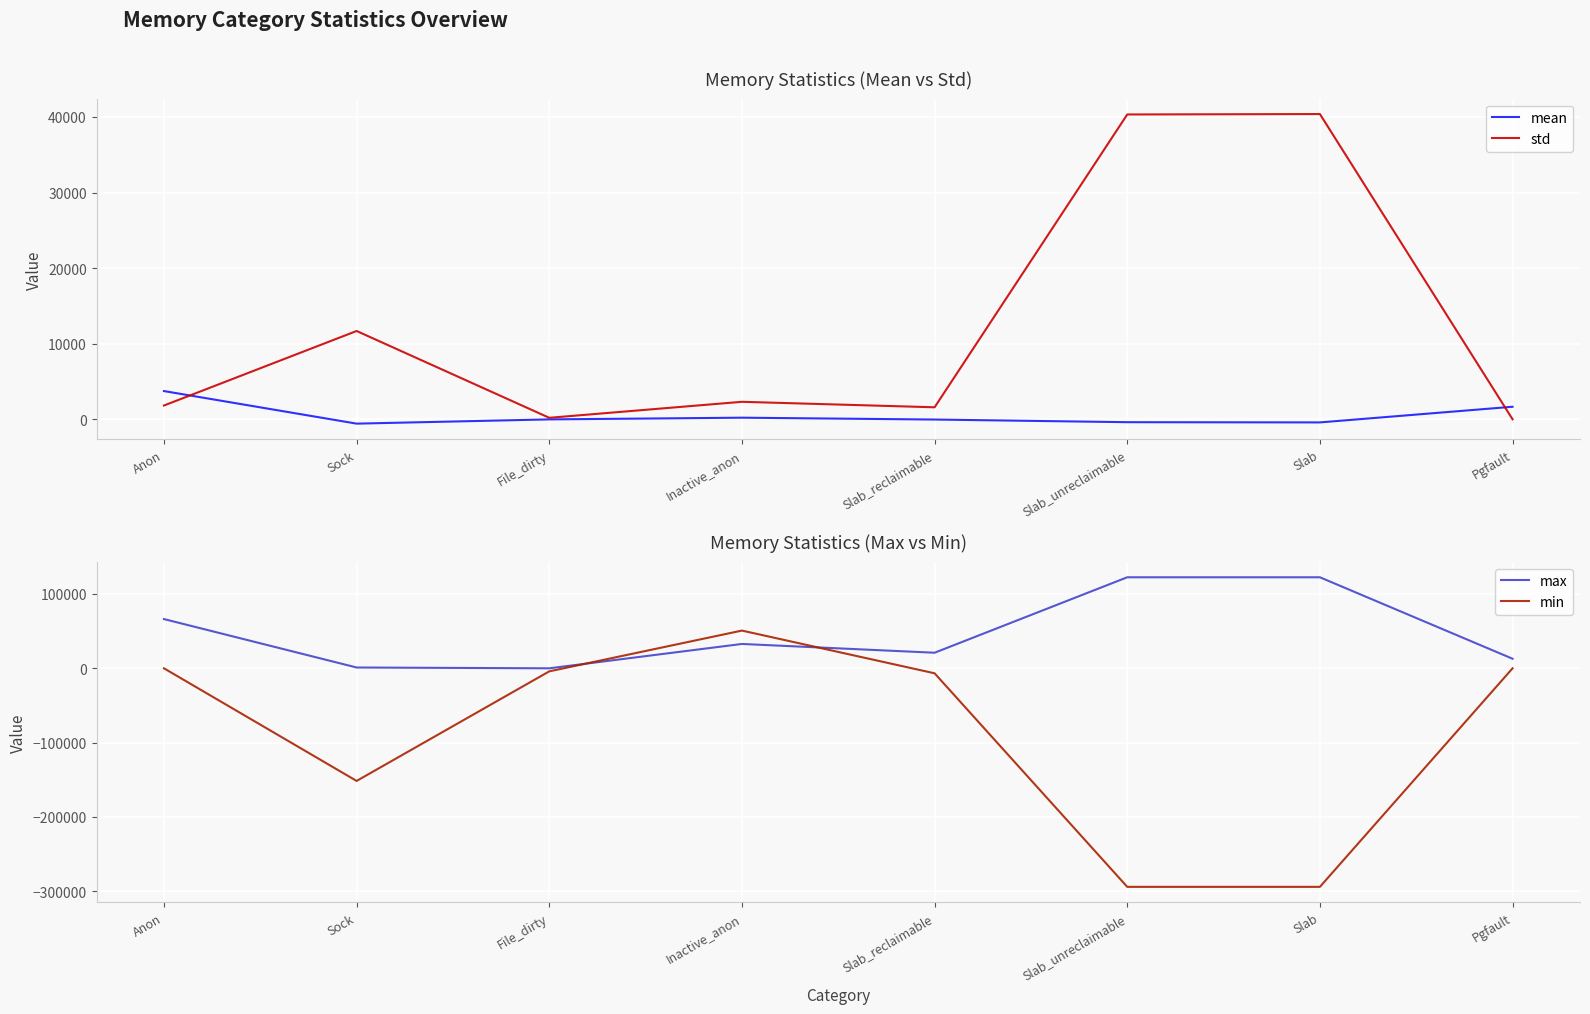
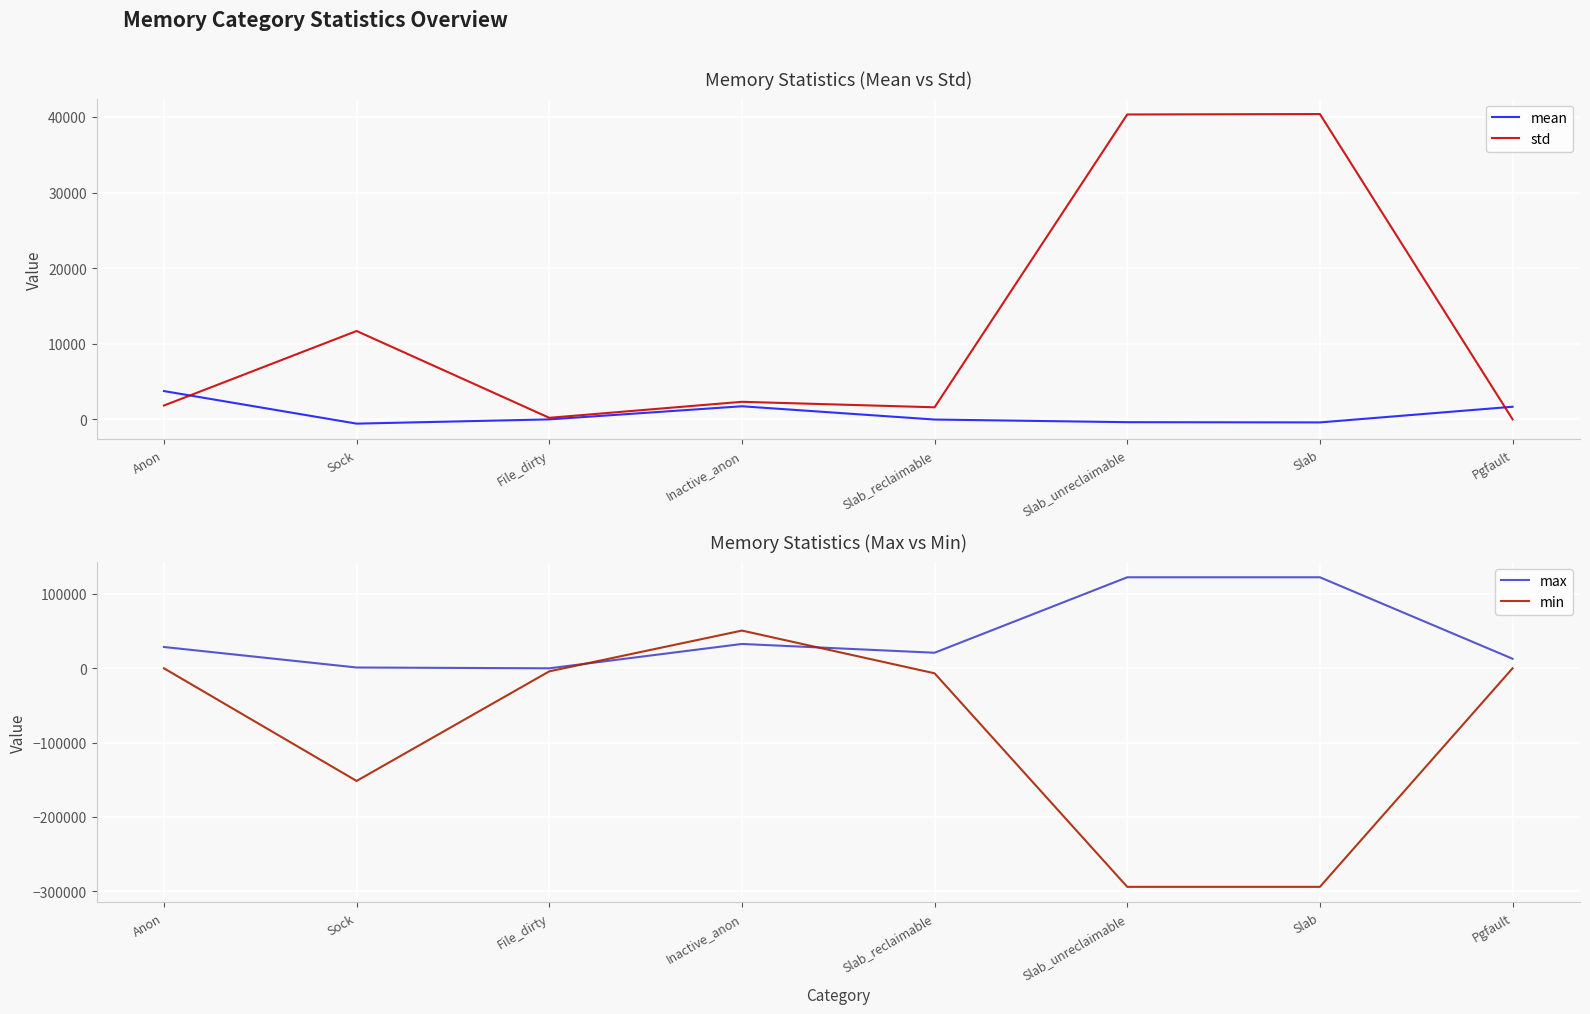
  {
    "Memory Statistics (Mean vs Std)": {
      "mean": {
        "Anon": 4000,
        "Sock": -1000,
-       "Inactive_anon": 0,
+       "Inactive_anon": 2000,
        "Slab_reclaimable": 0,
        "Slab_unreclaimable": 0,
        "Slab": 0,
        "Pgfault": 2000
      },
      "std": {
        "Anon": 2000,
        "Sock": 12000,
        "Inactive_anon": 2000,
        "Slab_reclaimable": 2000,
        "Slab_unreclaimable": 40000,
        "Slab": 40000,
        "Pgfault": 0
      }
    },
    "Memory Statistics (Max vs Min)": {
      "max": {
-       "Anon": 70000,
+       "Anon": 30000,
        "Sock": 0,
        "File_dirty": 0,
        "Inactive_anon": 30000,
        "Slab_reclaimable": 20000,
        "Slab_unreclaimable": 120000,
        "Slab": 120000,
        "Pgfault": 10000
      },
      "min": {
        "Anon": 0,
        "Sock": -150000,
        "File_dirty": 0,
        "Inactive_anon": 50000,
        "Slab_reclaimable": -10000,
        "Slab_unreclaimable": -290000,
        "Slab": -290000,
        "Pgfault": 0
      }
    }
  }
